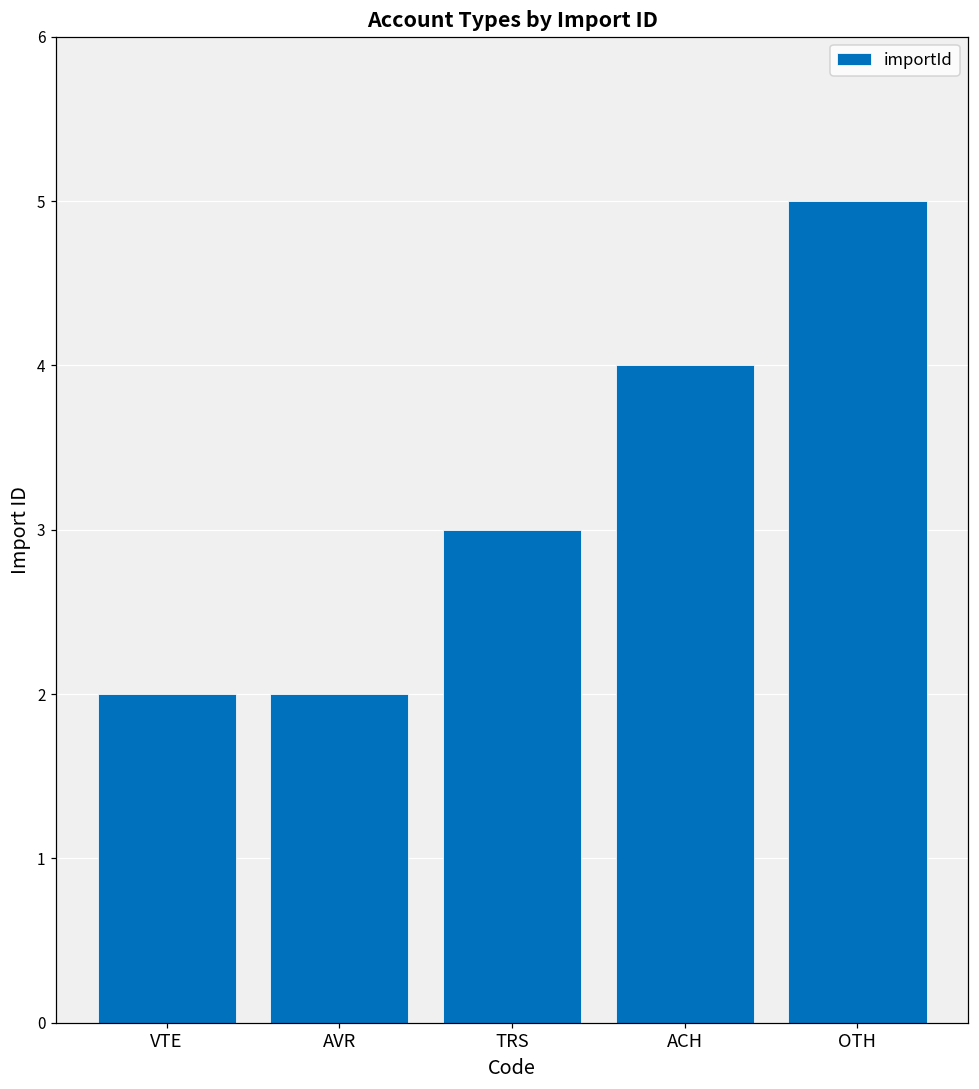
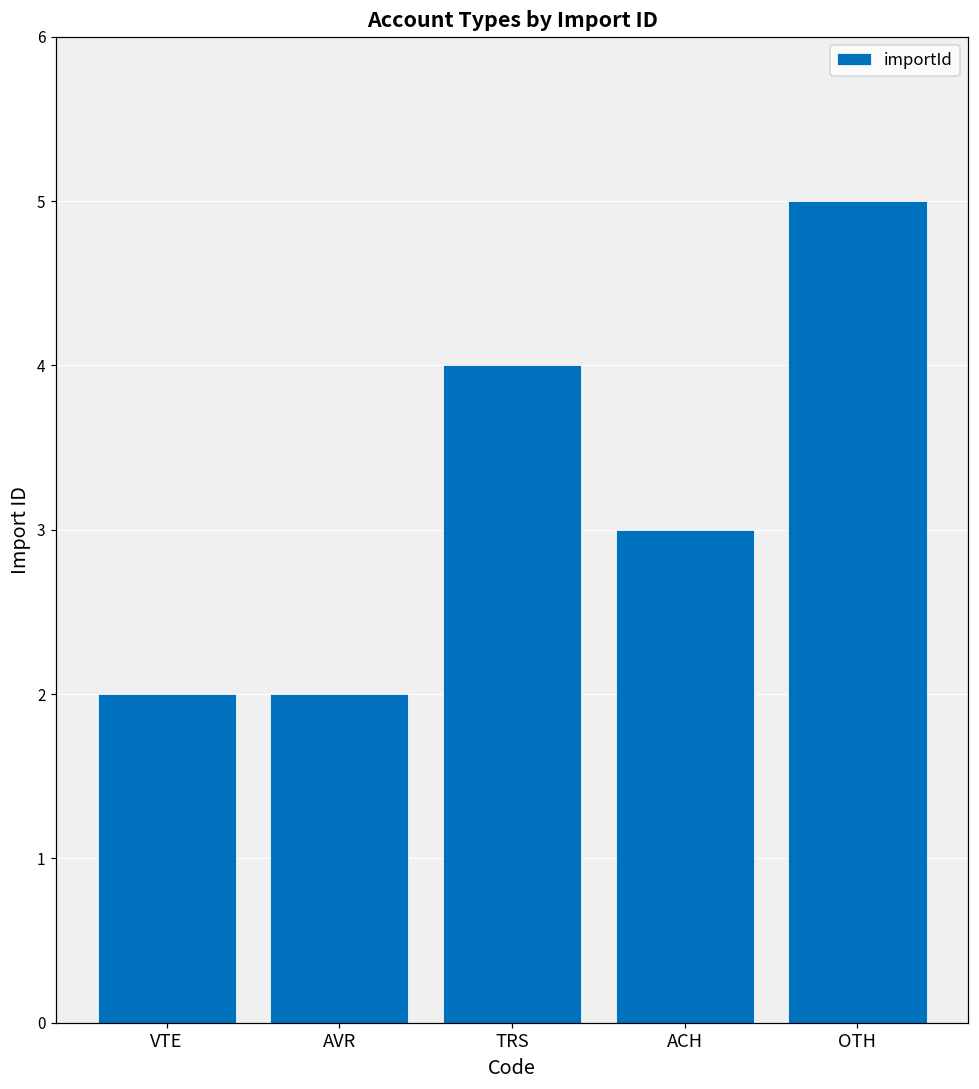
  {
    "VTE": 2,
    "AVR": 2,
-   "TRS": 3,
-   "ACH": 4,
+   "TRS": 4,
+   "ACH": 3,
    "OTH": 5
  }
